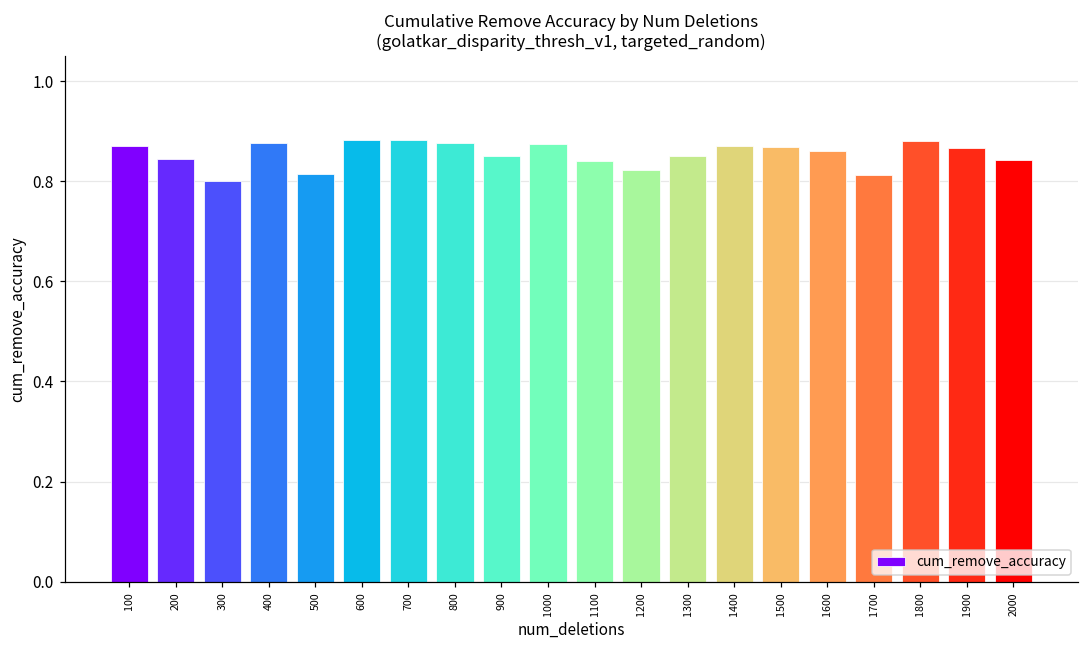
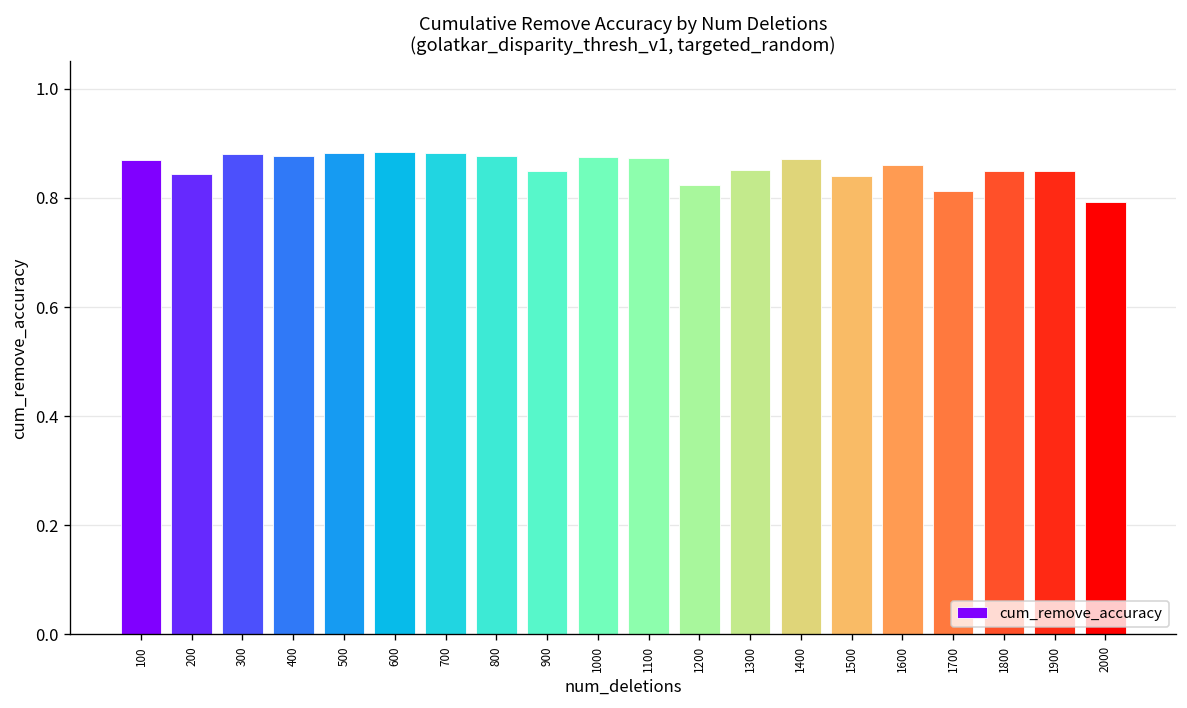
  {
    "100": 0.87,
    "200": 0.84,
-   "300": 0.80,
+   "300": 0.88,
    "400": 0.88,
-   "500": 0.82,
+   "500": 0.88,
    "600": 0.88,
    "700": 0.88,
    "800": 0.88,
    "900": 0.85,
    "1000": 0.87,
-   "1100": 0.84,
+   "1100": 0.87,
    "1200": 0.82,
    "1300": 0.85,
    "1400": 0.87,
-   "1500": 0.87,
+   "1500": 0.84,
    "1600": 0.86,
    "1700": 0.81,
-   "1800": 0.88,
-   "1900": 0.87,
-   "2000": 0.84
+   "1800": 0.85,
+   "1900": 0.85,
+   "2000": 0.79
  }
